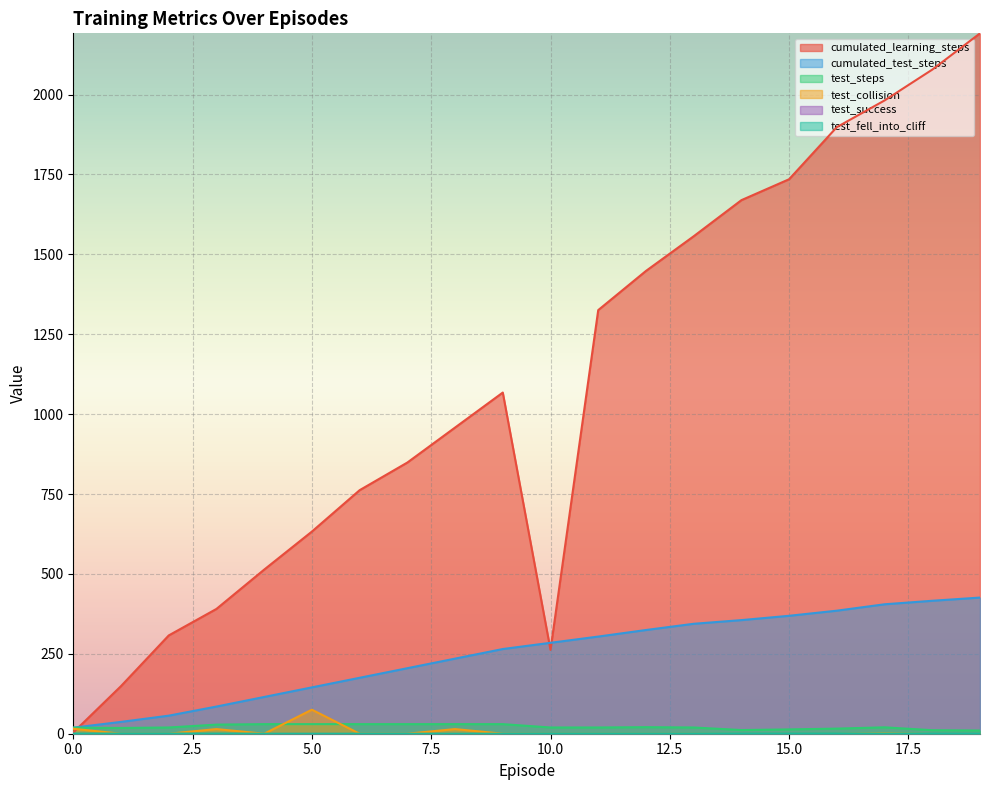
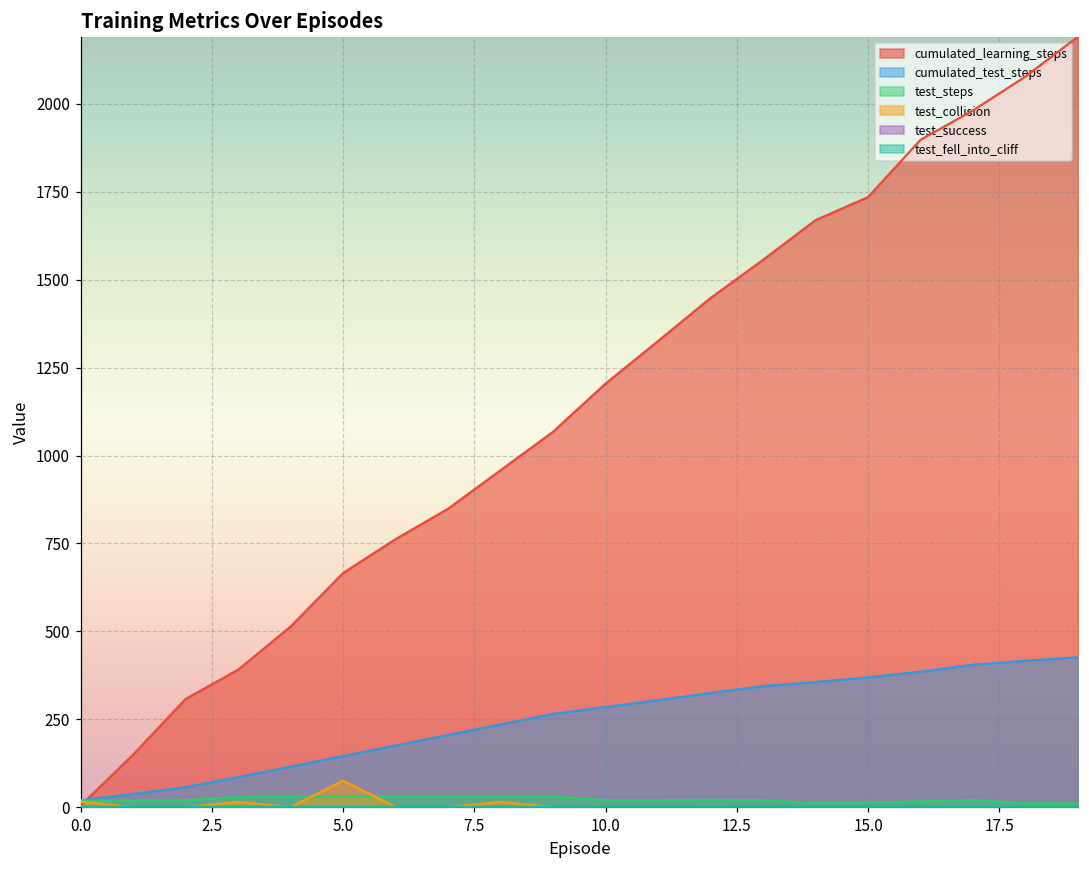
  {
    "cumulated_learning_steps": {
-     "5.0": 630,
-     "10.0": 260,
+     "5.0": 670,
+     "10.0": 1200,
      "15.0": 1740
    },
    "test_collision": {
      "5.0": 80
    }
  }
